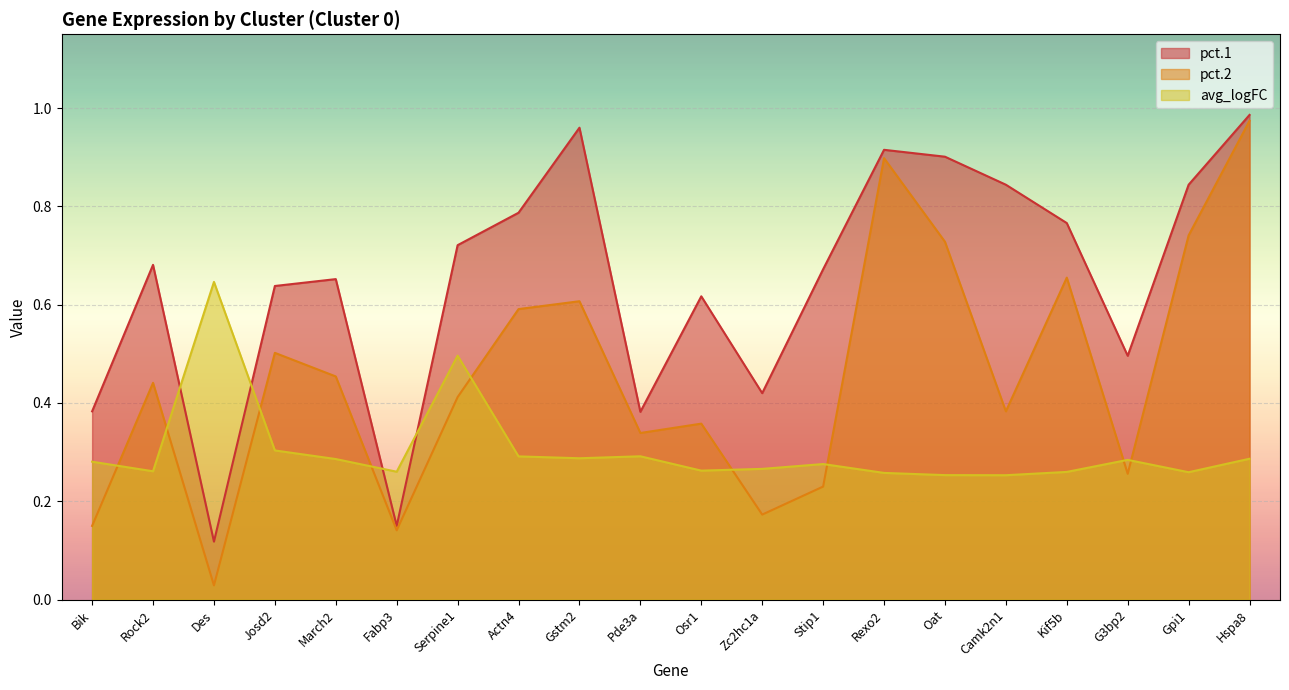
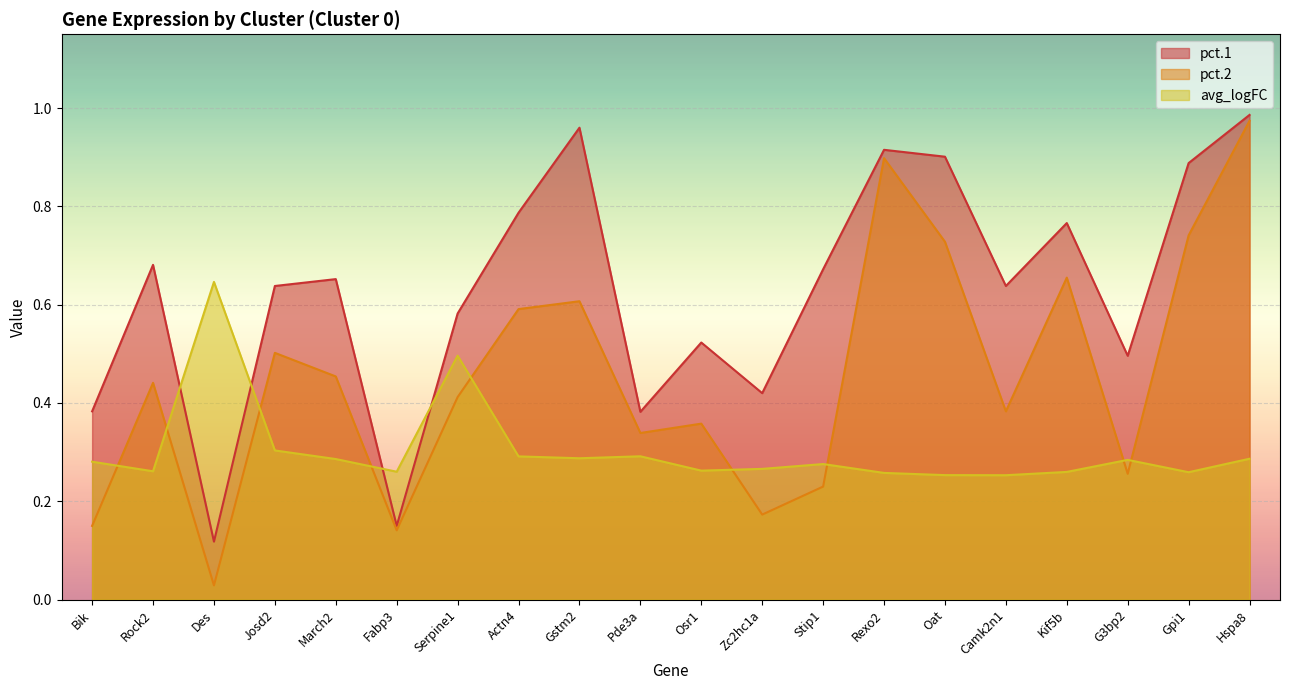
  {
    "pct.1": {
      "Bik": 0.38,
      "Rock2": 0.68,
      "Des": 0.12,
      "Josd2": 0.64,
      "March2": 0.65,
      "Fabp3": 0.15,
-     "Serpine1": 0.72,
+     "Serpine1": 0.58,
      "Actn4": 0.79,
      "Gstm2": 0.96,
      "Pde3a": 0.38,
-     "Osr1": 0.62,
+     "Osr1": 0.52,
      "Zc2hc1a": 0.42,
      "Stip1": 0.67,
      "Rexo2": 0.92,
      "Oat": 0.90,
-     "Camk2n1": 0.84,
+     "Camk2n1": 0.64,
      "Kif5b": 0.77,
      "G3bp2": 0.50,
-     "Gpi1": 0.84,
+     "Gpi1": 0.89,
      "Hspa8": 0.99
    }
  }
